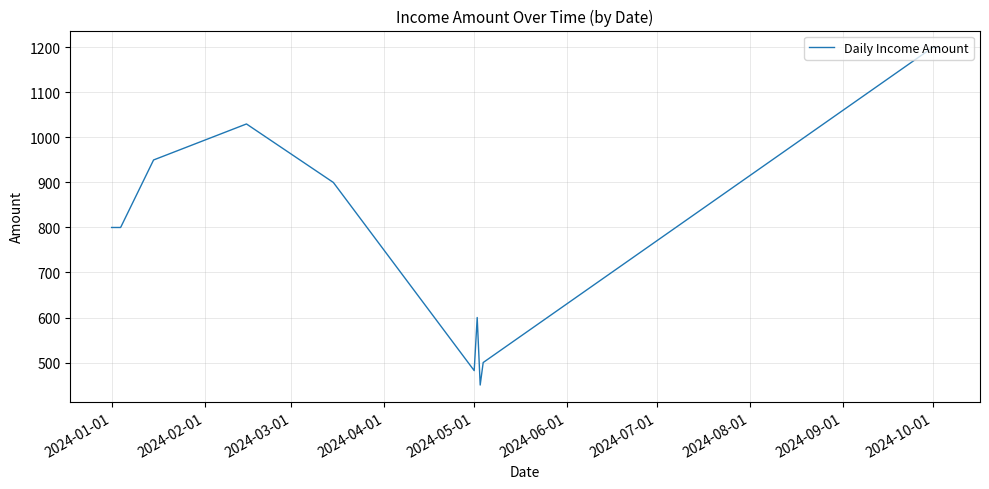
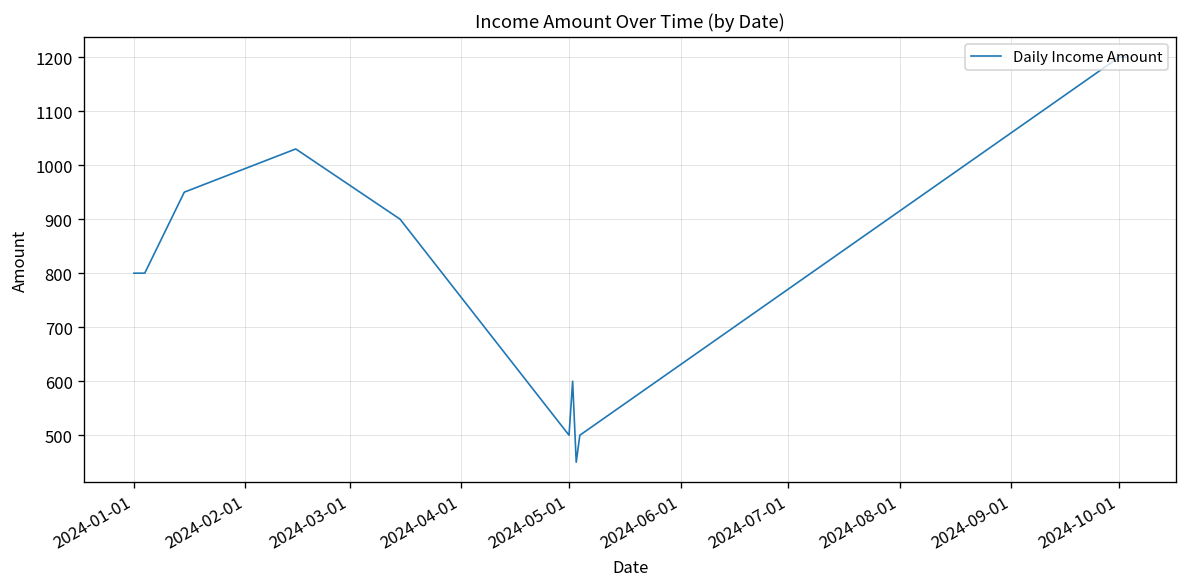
  {
    "2024-01-01": 800,
-   "2024-05-01": 480
+   "2024-05-01": 500
  }
